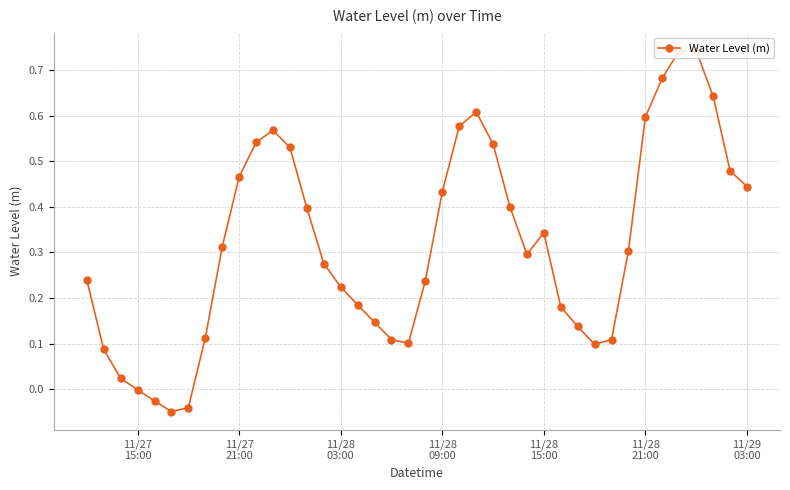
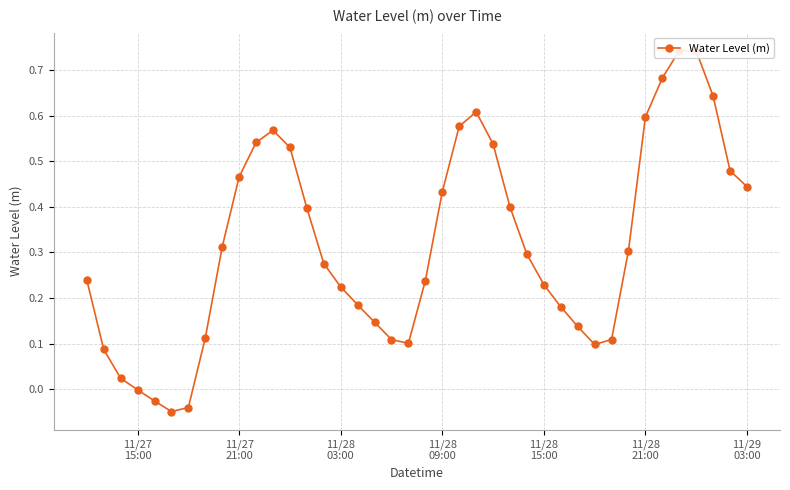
  {
    "11/27 15:00": 0.00,
    "11/27 21:00": 0.47,
    "11/28 03:00": 0.22,
    "11/28 09:00": 0.43,
-   "11/28 15:00": 0.34,
+   "11/28 15:00": 0.23,
    "11/28 21:00": 0.60,
    "11/29 03:00": 0.44
  }
